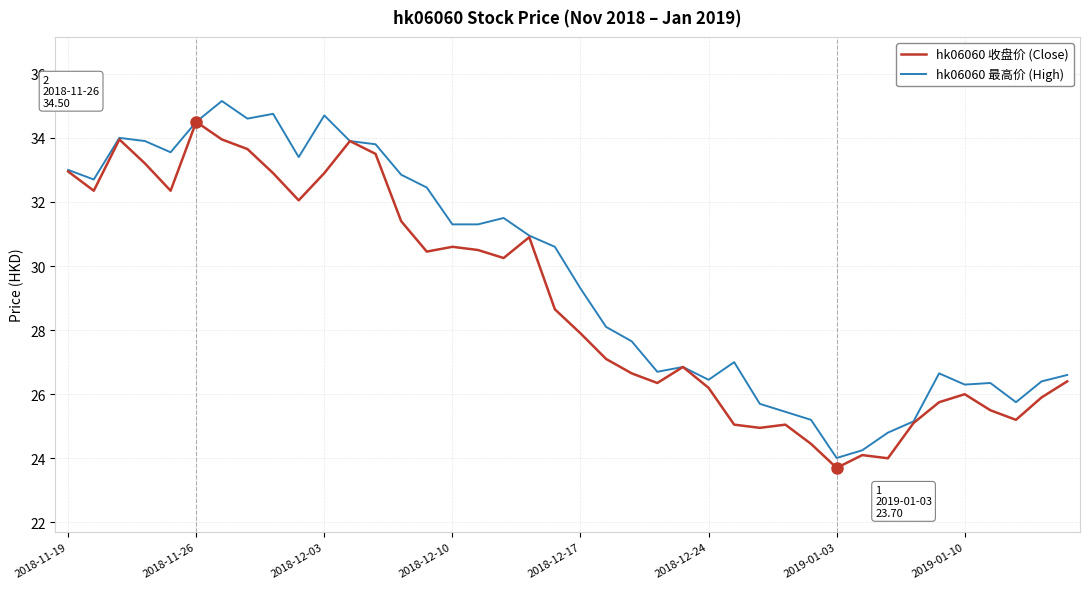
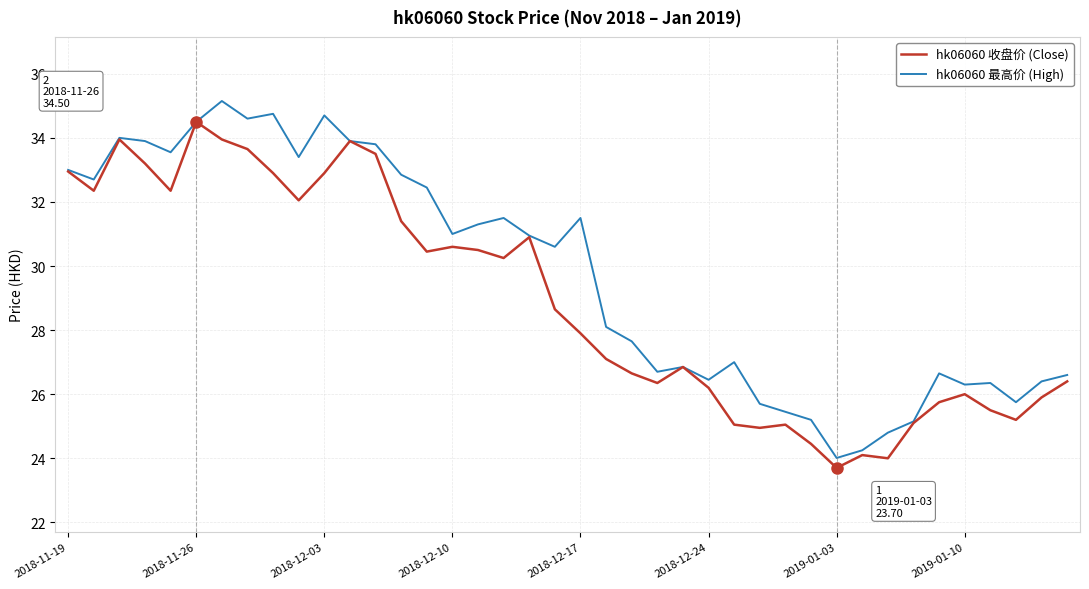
  {
    "hk06060 最高价 (High)": {
      "2018-12-03": 34.7,
-     "2018-12-10": 31.3,
-     "2018-12-17": 29.3,
+     "2018-12-10": 31.0,
+     "2018-12-17": 31.5,
      "2018-12-24": 26.5,
      "2019-01-03": 24.0,
      "2019-01-10": 26.3
    }
  }
